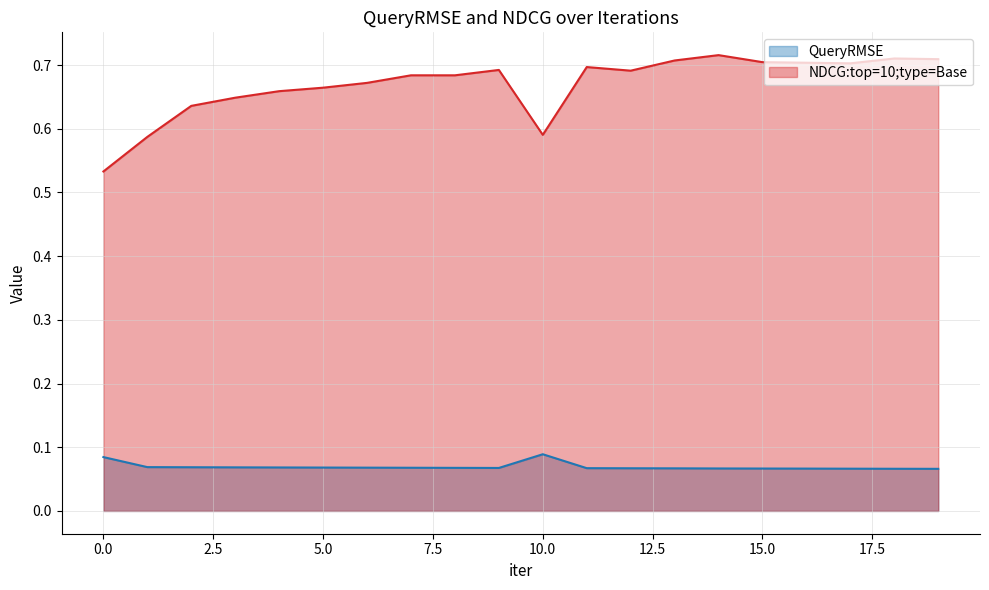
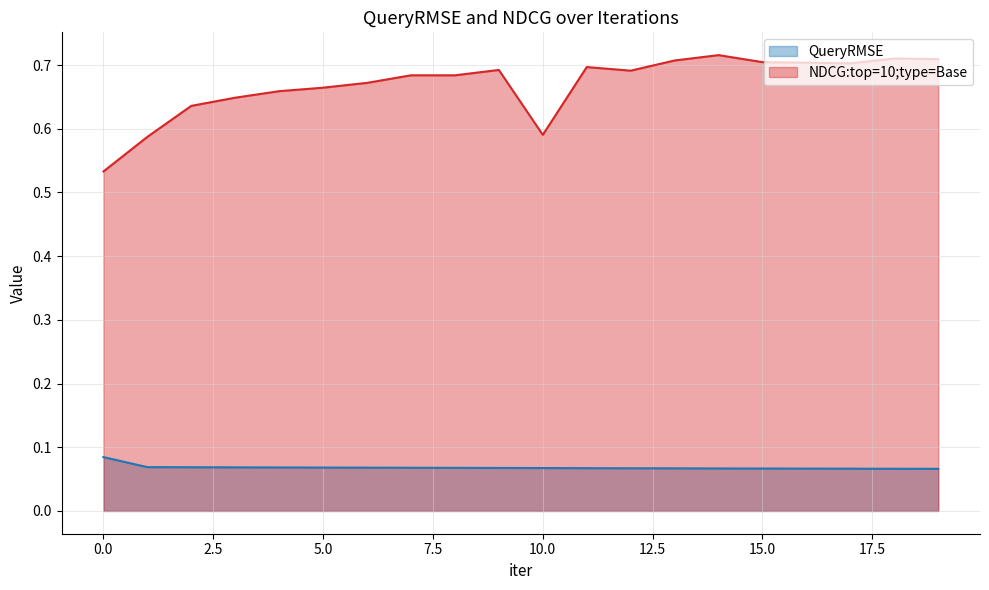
  {
    "QueryRMSE": {
      "0.0": 0.08,
      "5.0": 0.07,
-     "10.0": 0.09,
+     "10.0": 0.07,
      "15.0": 0.07
    },
    "NDCG:top=10;type=Base": {
      "0.0": 0.53,
      "5.0": 0.66,
      "10.0": 0.59,
      "15.0": 0.70
    }
  }
